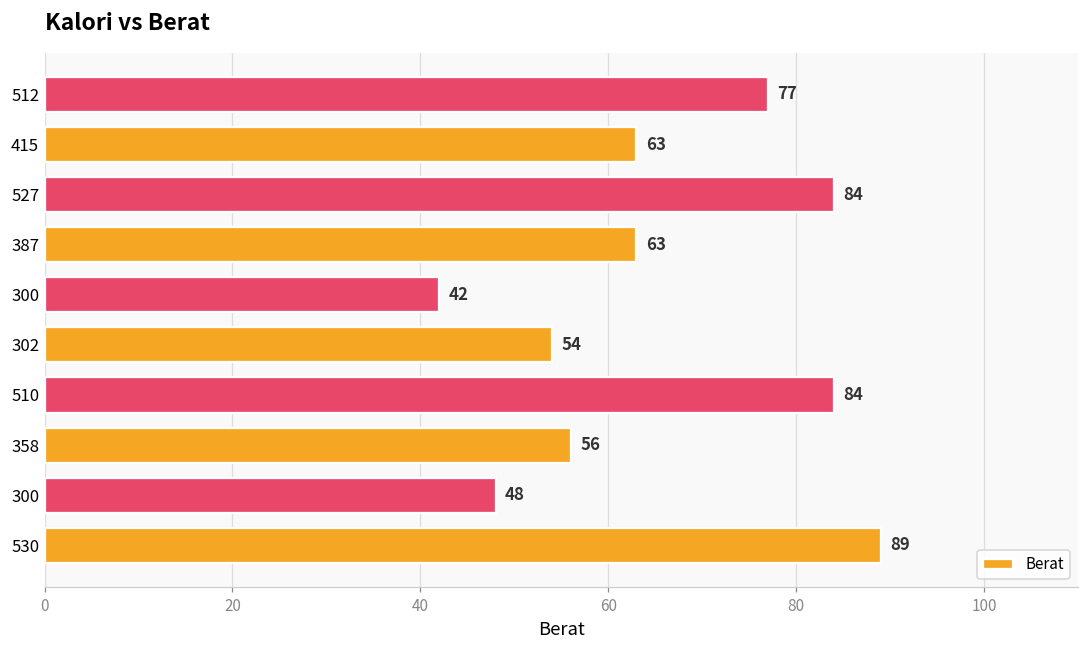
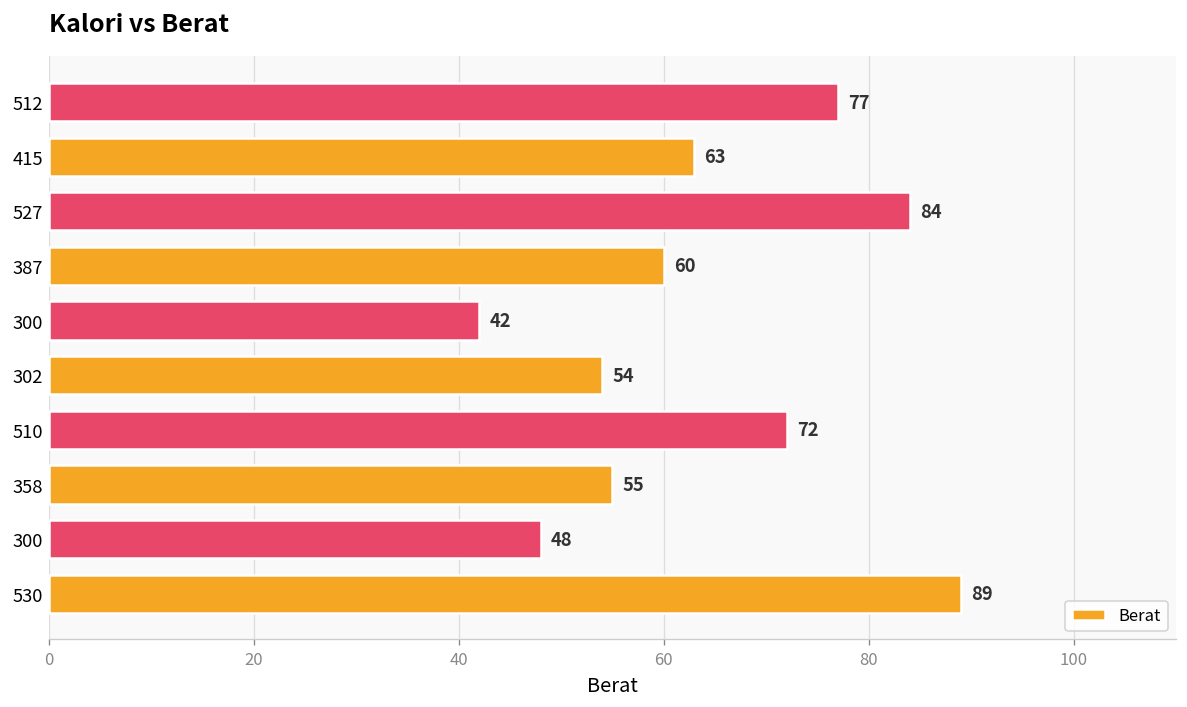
  {
    "512": 77,
    "415": 63,
    "527": 84,
-   "387": 63,
+   "387": 60,
    "302": 54,
-   "510": 84,
-   "358": 56,
+   "510": 72,
+   "358": 55,
    "530": 89
  }
